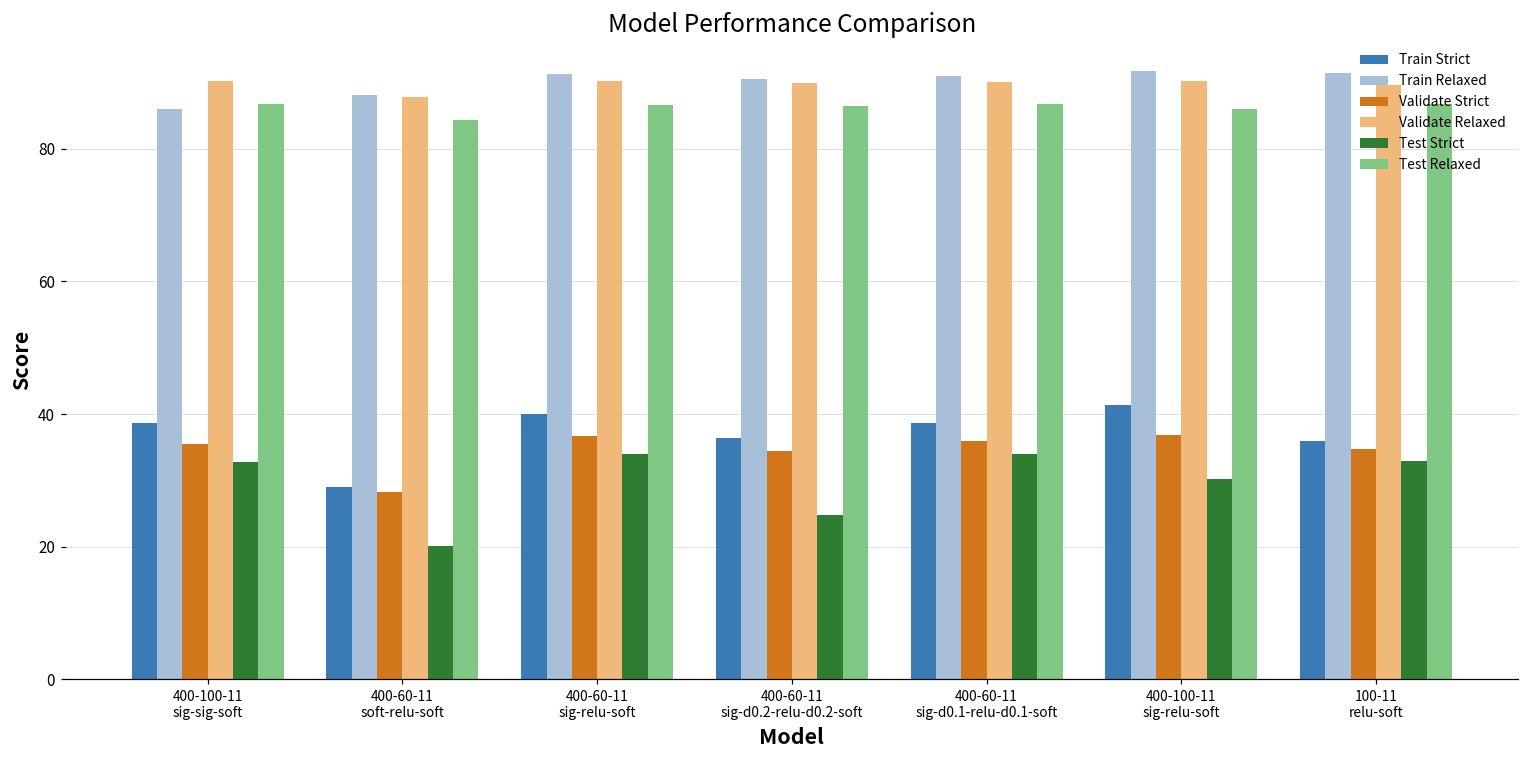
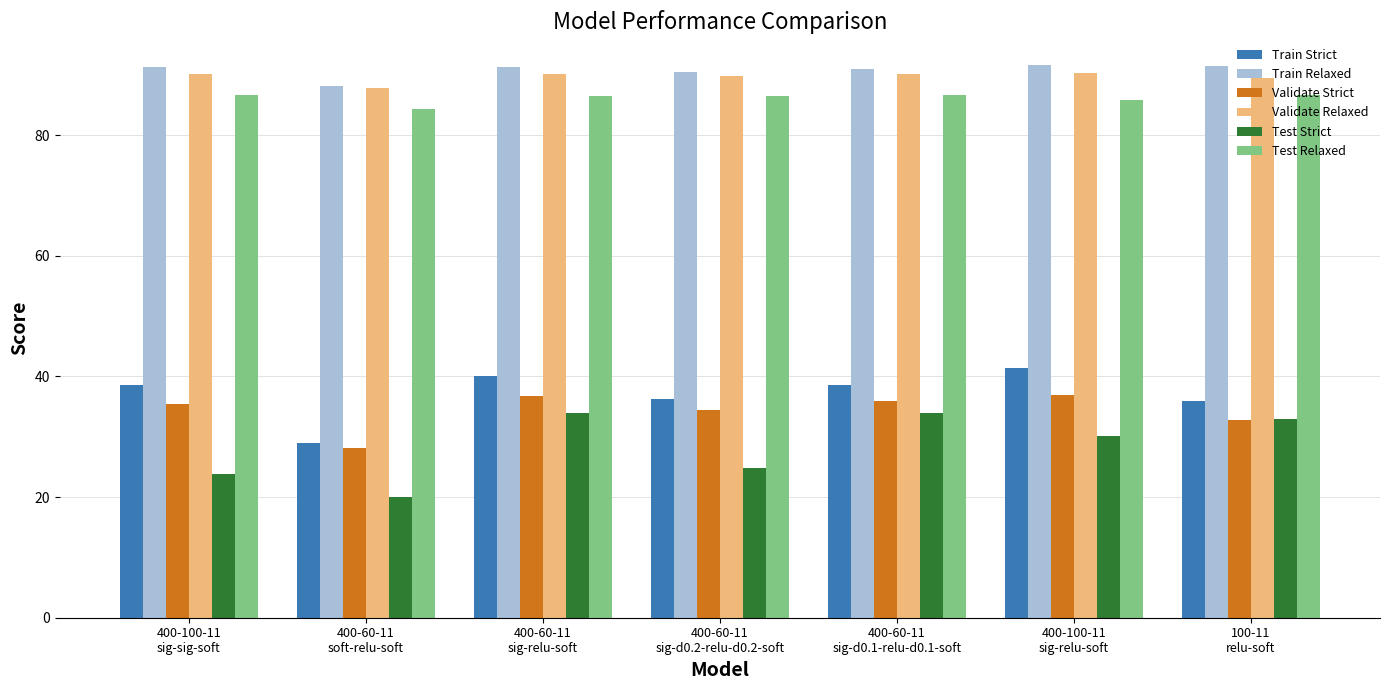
  {
    "Train Strict": {
      "400-100-11 sig-sig-soft": 39,
      "400-60-11 soft-relu-soft": 29,
      "400-60-11 sig-relu-soft": 40,
      "400-60-11 sig-d0.2-relu-d0.2-soft": 36,
      "400-60-11 sig-d0.1-relu-d0.1-soft": 39,
      "400-100-11 sig-relu-soft": 41,
      "100-11 relu-soft": 36
    },
    "Train Relaxed": {
-     "400-100-11 sig-sig-soft": 86,
+     "400-100-11 sig-sig-soft": 91,
      "400-60-11 soft-relu-soft": 88,
      "400-60-11 sig-relu-soft": 91,
      "400-60-11 sig-d0.2-relu-d0.2-soft": 91,
      "400-60-11 sig-d0.1-relu-d0.1-soft": 91,
      "400-100-11 sig-relu-soft": 92,
      "100-11 relu-soft": 91
    },
    "Validate Strict": {
      "400-100-11 sig-sig-soft": 35,
      "400-60-11 soft-relu-soft": 28,
      "400-60-11 sig-relu-soft": 37,
      "400-60-11 sig-d0.2-relu-d0.2-soft": 34,
      "400-60-11 sig-d0.1-relu-d0.1-soft": 36,
      "400-100-11 sig-relu-soft": 37,
-     "100-11 relu-soft": 35
+     "100-11 relu-soft": 33
    },
    "Validate Relaxed": {
      "400-100-11 sig-sig-soft": 90,
      "400-60-11 soft-relu-soft": 88,
      "400-60-11 sig-relu-soft": 90,
      "400-60-11 sig-d0.2-relu-d0.2-soft": 90,
      "400-60-11 sig-d0.1-relu-d0.1-soft": 90,
      "400-100-11 sig-relu-soft": 90,
      "100-11 relu-soft": 90
    },
    "Test Strict": {
-     "400-100-11 sig-sig-soft": 33,
+     "400-100-11 sig-sig-soft": 24,
      "400-60-11 soft-relu-soft": 20,
      "400-60-11 sig-relu-soft": 34,
      "400-60-11 sig-d0.2-relu-d0.2-soft": 25,
      "400-60-11 sig-d0.1-relu-d0.1-soft": 34,
      "400-100-11 sig-relu-soft": 30,
      "100-11 relu-soft": 33
    },
    "Test Relaxed": {
      "400-100-11 sig-sig-soft": 87,
      "400-60-11 soft-relu-soft": 84,
      "400-60-11 sig-relu-soft": 87,
      "400-60-11 sig-d0.2-relu-d0.2-soft": 86,
      "400-60-11 sig-d0.1-relu-d0.1-soft": 87,
      "400-100-11 sig-relu-soft": 86,
      "100-11 relu-soft": 87
    }
  }
